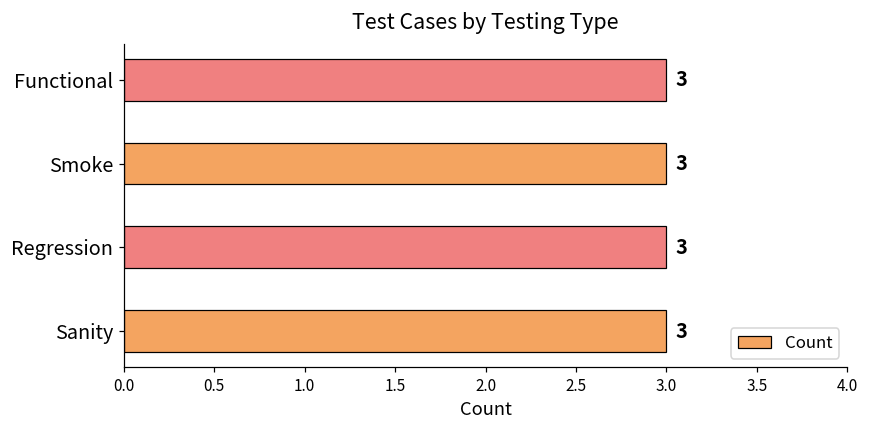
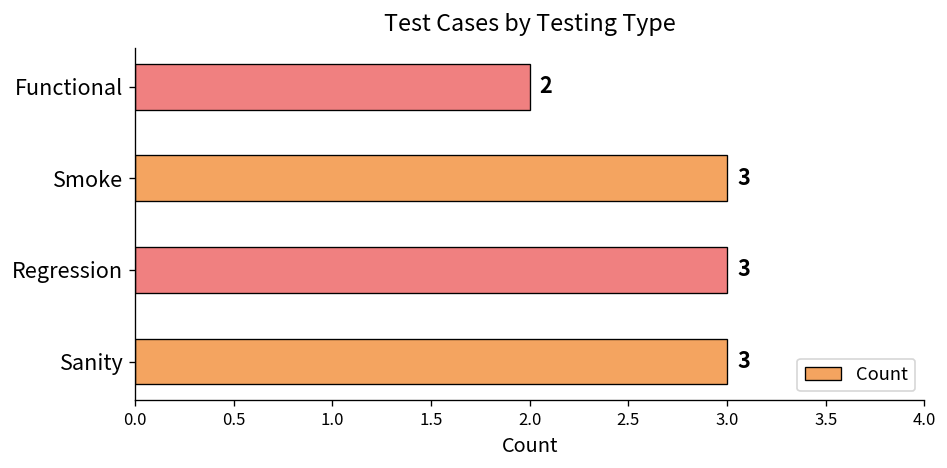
  {
-   "Functional": 3,
+   "Functional": 2,
    "Smoke": 3,
    "Regression": 3,
    "Sanity": 3
  }
